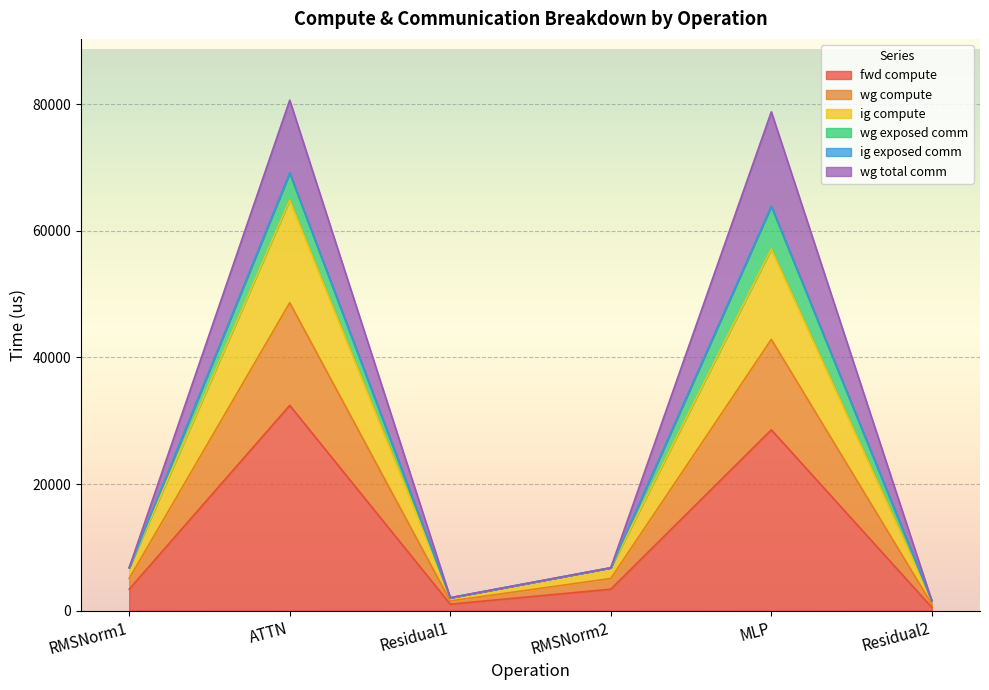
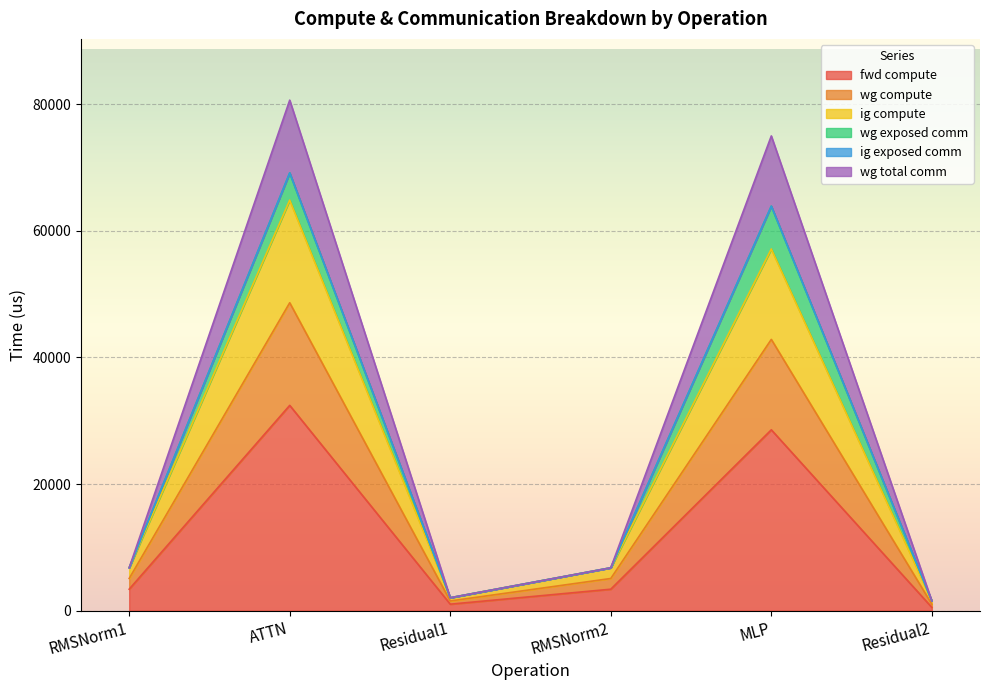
  {
    "ig compute": {
      "ATTN": 16000,
      "MLP": 14000
    },
    "wg total comm": {
      "ATTN": 11000,
-     "MLP": 15000
+     "MLP": 11000
    }
  }
